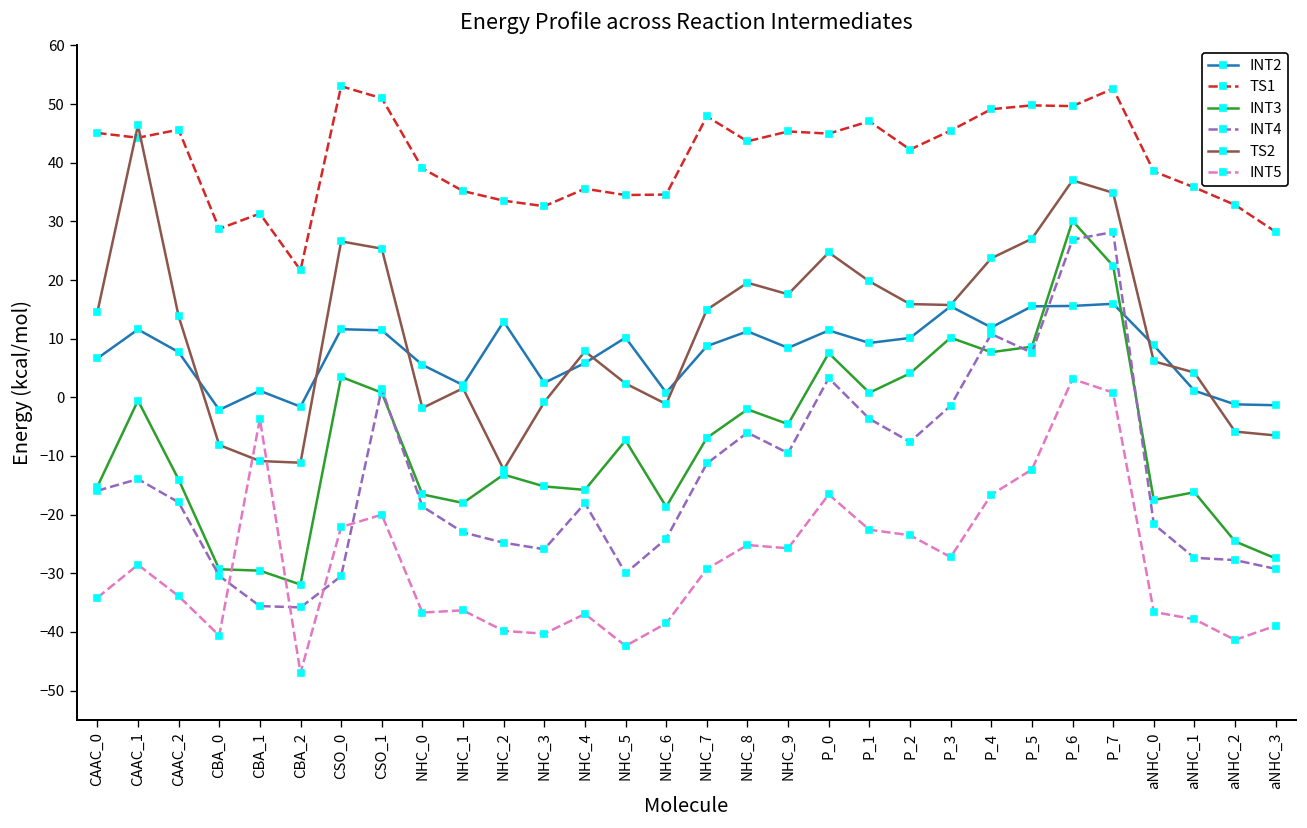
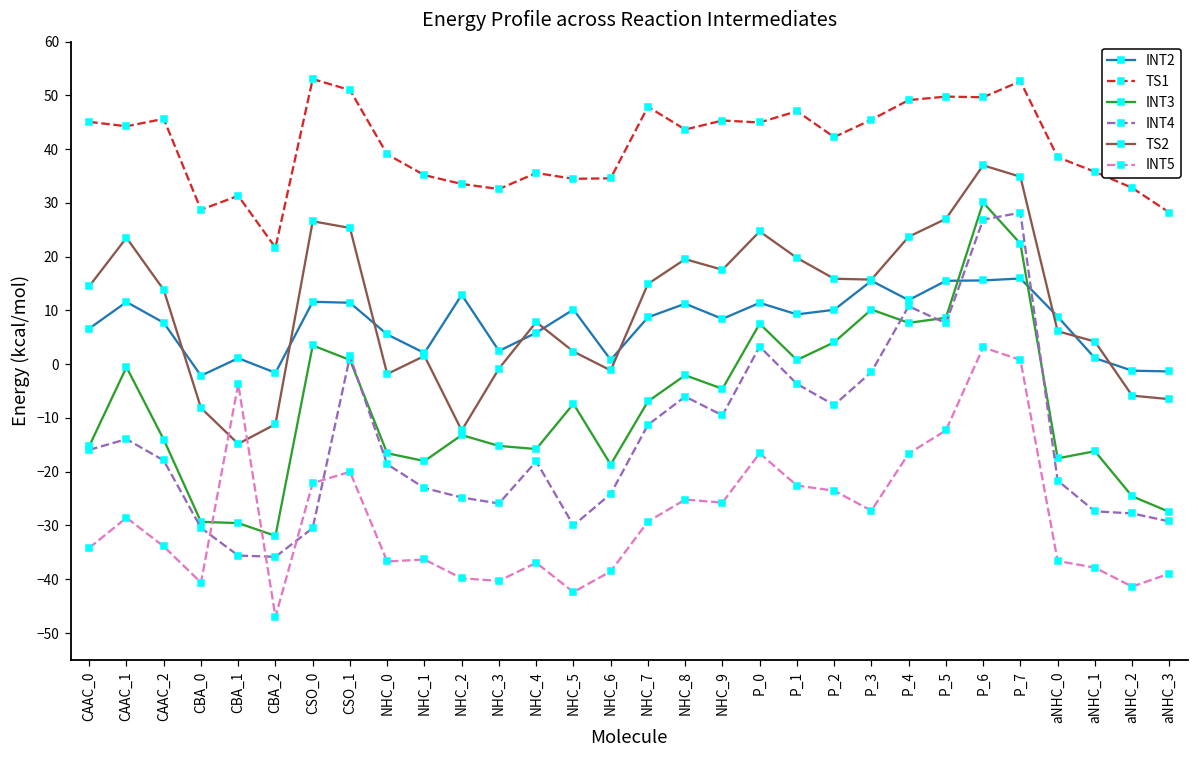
  {
    "INT2": {
      "CAAC_0": 7,
      "CAAC_1": 12,
      "CAAC_2": 8,
      "CBA_0": -2,
      "CBA_1": 1,
      "CBA_2": -2,
      "CSO_0": 12,
      "CSO_1": 11,
      "NHC_0": 6,
      "NHC_1": 2,
      "NHC_2": 13,
      "NHC_3": 2,
      "NHC_4": 6,
      "NHC_5": 10,
      "NHC_6": 1,
      "NHC_7": 9,
      "NHC_8": 11,
      "NHC_9": 8,
      "P_0": 11,
      "P_1": 9,
      "P_2": 10,
      "P_4": 12,
      "P_5": 16,
      "P_6": 16,
      "P_7": 16,
      "aNHC_0": 9,
      "aNHC_1": 1,
      "aNHC_2": -1,
      "aNHC_3": -1
    },
    "TS1": {
      "CAAC_0": 45,
      "CAAC_1": 44,
      "CAAC_2": 46,
      "CBA_0": 29,
      "CBA_1": 31,
      "CBA_2": 22,
      "CSO_0": 53,
      "CSO_1": 51,
      "NHC_0": 39,
      "NHC_1": 35,
      "NHC_2": 34,
      "NHC_3": 33,
      "NHC_4": 36,
      "NHC_5": 34,
      "NHC_6": 35,
      "NHC_7": 48,
      "NHC_8": 44,
      "NHC_9": 45,
      "P_0": 45,
      "P_1": 47,
      "P_2": 42,
      "P_3": 45,
      "P_4": 49,
      "P_5": 50,
      "P_6": 50,
      "P_7": 53,
      "aNHC_0": 39,
      "aNHC_1": 36,
      "aNHC_2": 33,
      "aNHC_3": 28
    },
    "INT3": {
      "CAAC_0": -15,
      "CAAC_1": -1,
      "CAAC_2": -14,
      "CBA_0": -29,
      "CBA_1": -30,
      "CBA_2": -32,
      "CSO_0": 3,
      "CSO_1": 1,
      "NHC_0": -17,
      "NHC_1": -18,
      "NHC_2": -13,
      "NHC_3": -15,
      "NHC_4": -16,
      "NHC_5": -7,
      "NHC_6": -19,
      "NHC_7": -7,
      "NHC_8": -2,
      "NHC_9": -5,
      "P_0": 8,
      "P_1": 1,
      "P_2": 4,
      "P_3": 10,
      "P_4": 8,
      "P_5": 9,
      "P_6": 30,
      "P_7": 22,
      "aNHC_0": -18,
      "aNHC_1": -16,
      "aNHC_2": -25,
      "aNHC_3": -27
    },
    "INT4": {
      "CAAC_0": -16,
      "CAAC_1": -14,
      "CAAC_2": -18,
      "CBA_0": -30,
      "CBA_1": -36,
      "CBA_2": -36,
      "CSO_0": -30,
      "CSO_1": 1,
      "NHC_0": -19,
      "NHC_1": -23,
      "NHC_2": -25,
      "NHC_3": -26,
      "NHC_4": -18,
      "NHC_5": -30,
      "NHC_6": -24,
      "NHC_7": -11,
      "NHC_8": -6,
      "NHC_9": -10,
      "P_0": 3,
      "P_1": -4,
      "P_2": -8,
      "P_3": -1,
      "P_4": 11,
      "P_5": 8,
      "P_6": 27,
      "P_7": 28,
      "aNHC_0": -22,
      "aNHC_1": -27,
      "aNHC_2": -28,
      "aNHC_3": -29
    },
    "TS2": {
      "CAAC_0": 14,
-     "CAAC_1": 46,
+     "CAAC_1": 24,
      "CAAC_2": 14,
      "CBA_0": -8,
-     "CBA_1": -11,
+     "CBA_1": -15,
      "CBA_2": -11,
      "CSO_0": 27,
      "CSO_1": 25,
      "NHC_0": -2,
      "NHC_1": 2,
      "NHC_2": -12,
      "NHC_3": -1,
      "NHC_4": 8,
      "NHC_5": 2,
      "NHC_6": -1,
      "NHC_7": 15,
      "NHC_8": 20,
      "NHC_9": 18,
      "P_0": 25,
      "P_1": 20,
      "P_2": 16,
      "P_4": 24,
      "P_5": 27,
      "P_6": 37,
      "P_7": 35,
      "aNHC_0": 6,
      "aNHC_1": 4,
      "aNHC_2": -6,
      "aNHC_3": -6
    },
    "INT5": {
      "CAAC_0": -34,
      "CAAC_1": -29,
      "CAAC_2": -34,
      "CBA_0": -41,
      "CBA_1": -4,
      "CBA_2": -47,
      "CSO_0": -22,
      "CSO_1": -20,
      "NHC_0": -37,
      "NHC_1": -36,
      "NHC_2": -40,
      "NHC_3": -40,
      "NHC_4": -37,
      "NHC_5": -42,
      "NHC_6": -39,
      "NHC_7": -29,
      "NHC_8": -25,
      "NHC_9": -26,
      "P_0": -17,
      "P_1": -23,
      "P_2": -24,
      "P_3": -27,
      "P_4": -17,
      "P_5": -12,
      "P_6": 3,
      "P_7": 1,
      "aNHC_0": -37,
      "aNHC_1": -38,
      "aNHC_2": -41,
      "aNHC_3": -39
    }
  }
